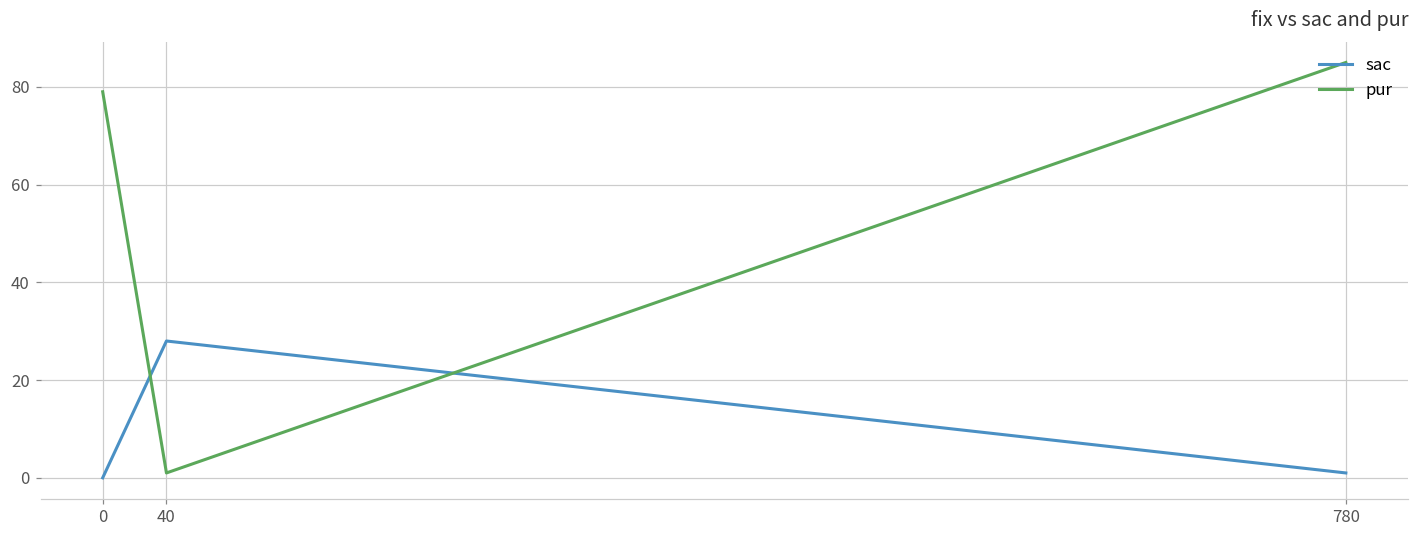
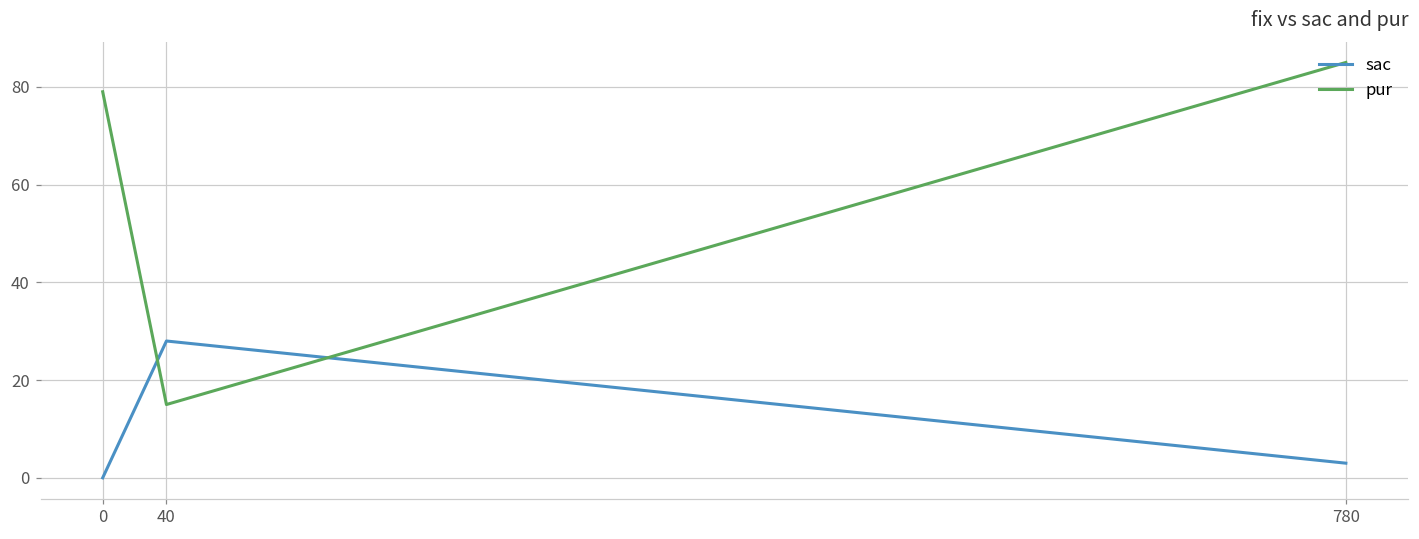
  {
    "sac": {
      "0": 0,
      "40": 28,
-     "780": 1
+     "780": 3
    },
    "pur": {
      "0": 79,
-     "40": 1,
+     "40": 15,
      "780": 85
    }
  }
